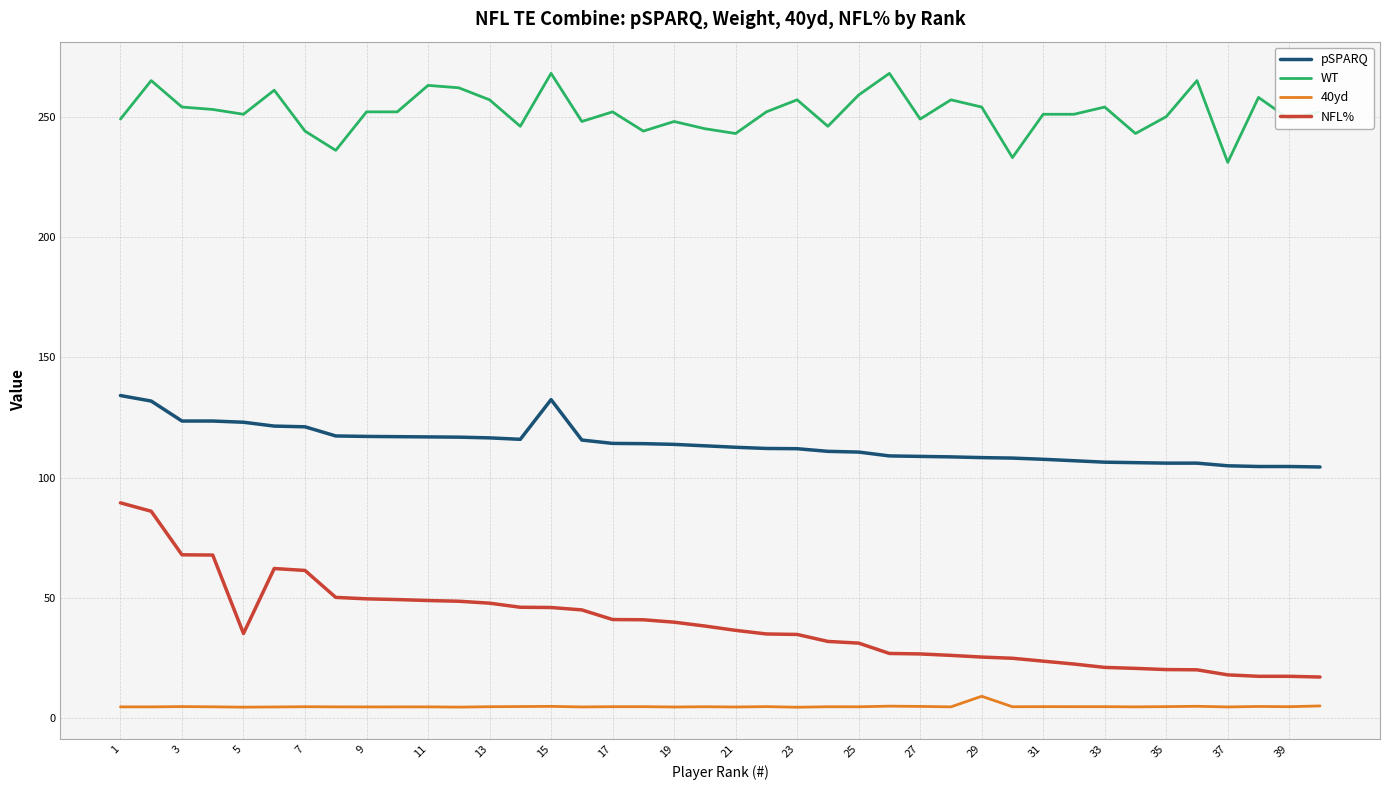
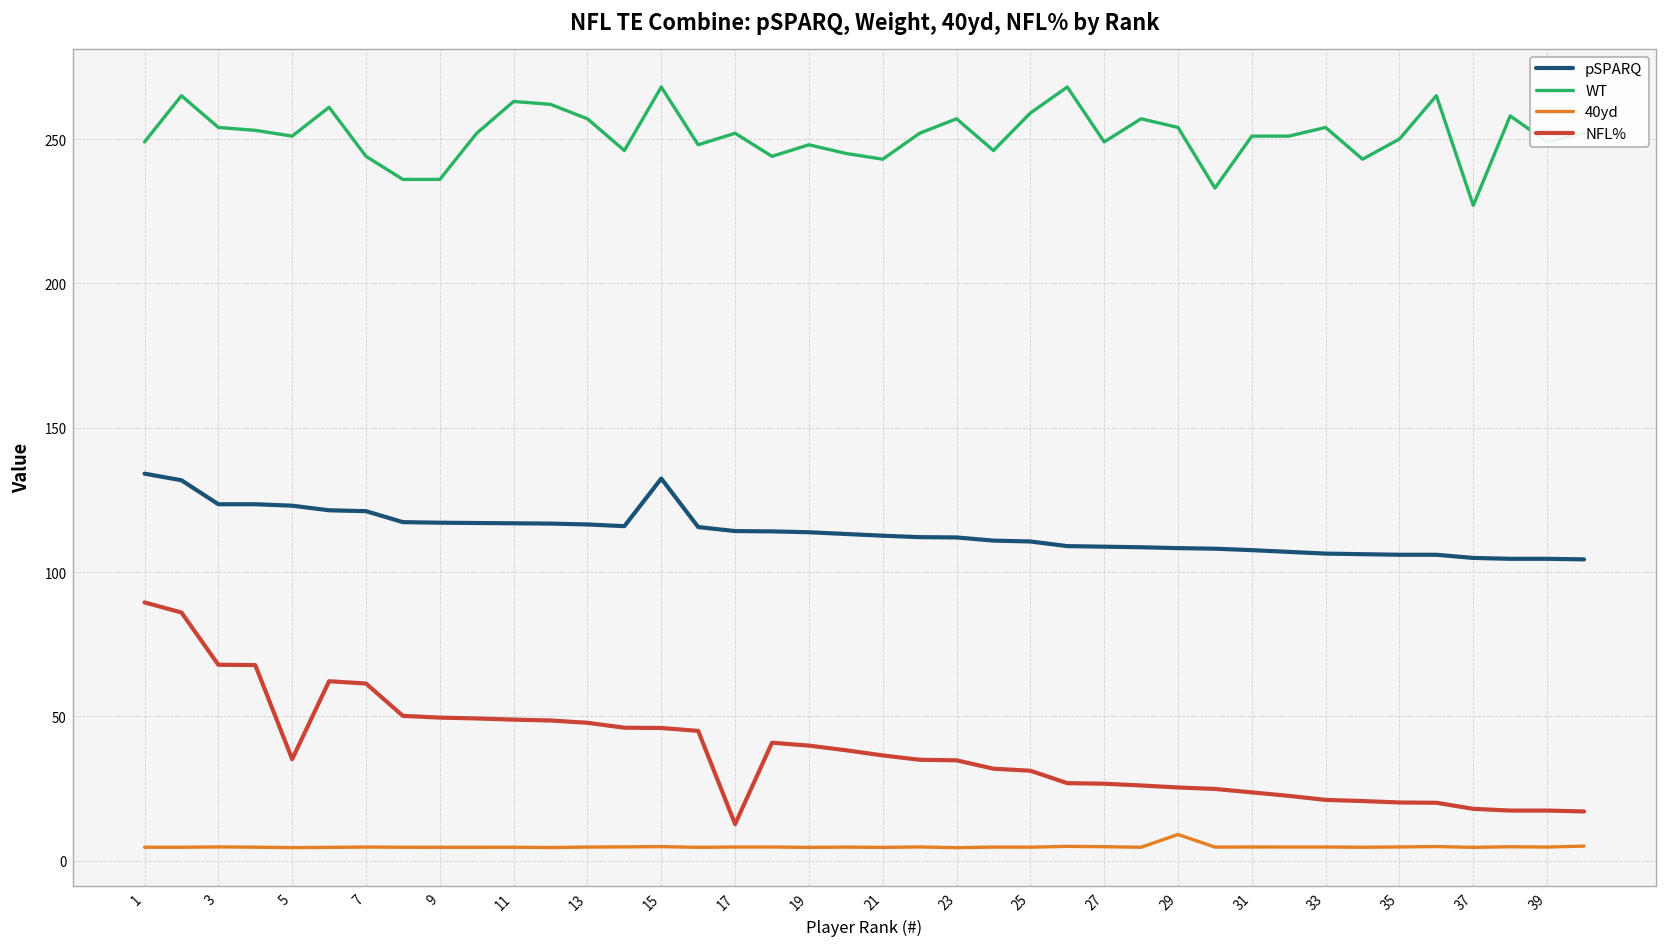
  {
    "pSPARQ": {
      "1": 134,
      "3": 124,
      "5": 123,
      "7": 121,
      "9": 117,
      "11": 117,
      "13": 117,
      "15": 132,
      "17": 114,
      "19": 114,
      "21": 113,
      "23": 112,
      "25": 111,
      "27": 109,
      "29": 108,
      "31": 108,
      "33": 106,
      "35": 106,
      "37": 105,
      "39": 105
    },
    "WT": {
      "1": 249,
      "3": 254,
      "5": 251,
      "7": 244,
-     "9": 252,
+     "9": 236,
      "11": 263,
      "13": 257,
      "15": 268,
      "17": 252,
      "19": 248,
      "21": 243,
      "23": 257,
      "25": 259,
      "27": 249,
      "29": 254,
      "31": 251,
      "33": 254,
      "35": 250,
-     "37": 231
+     "37": 227
    },
    "40yd": {
      "1": 5,
      "3": 5,
      "5": 5,
      "7": 5,
      "9": 5,
      "11": 5,
      "13": 5,
      "15": 5,
      "17": 5,
      "19": 5,
      "21": 5,
      "23": 5,
      "25": 5,
      "27": 5,
      "29": 9,
      "31": 5,
      "33": 5,
      "35": 5,
      "37": 5,
      "39": 5
    },
    "NFL%": {
      "1": 90,
      "3": 68,
      "5": 35,
      "7": 61,
      "9": 50,
      "11": 49,
      "13": 48,
      "15": 46,
-     "17": 41,
+     "17": 13,
      "19": 40,
      "21": 37,
      "23": 35,
      "25": 31,
      "27": 27,
      "29": 25,
      "31": 24,
      "33": 21,
      "35": 20,
      "37": 18,
      "39": 17
    }
  }
